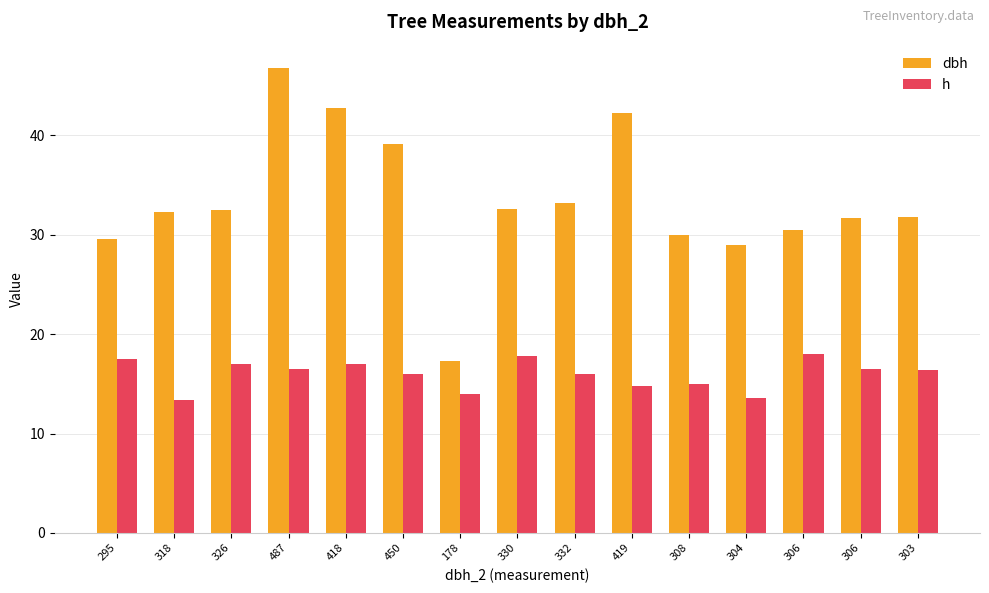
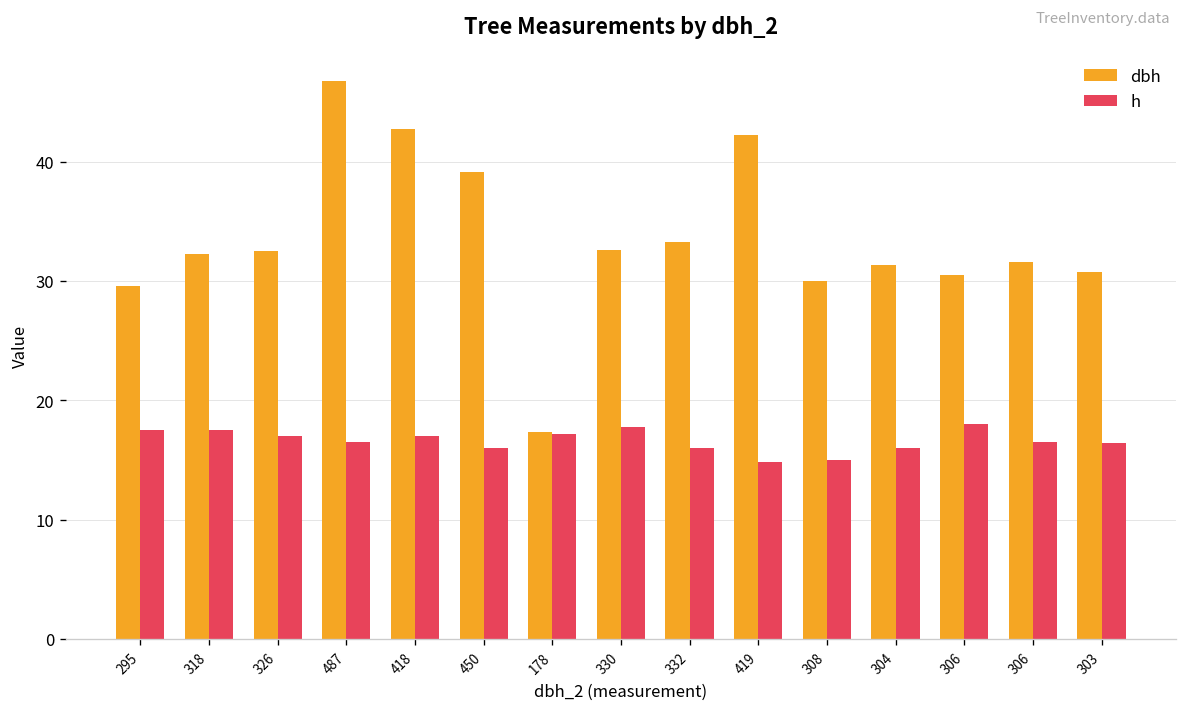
  {
    "dbh": {
      "295": 30,
      "318": 32,
      "326": 33,
      "487": 47,
      "418": 43,
      "450": 39,
      "178": 17,
      "330": 33,
      "332": 33,
      "419": 42,
      "308": 30,
-     "304": 29,
-     "303": 32
+     "304": 31,
+     "303": 31
    },
    "h": {
      "295": 18,
-     "318": 13,
+     "318": 18,
      "326": 17,
      "487": 17,
      "418": 17,
      "450": 16,
-     "178": 14,
+     "178": 17,
      "330": 18,
      "332": 16,
      "419": 15,
      "308": 15,
-     "304": 14,
+     "304": 16,
      "303": 16
    }
  }
